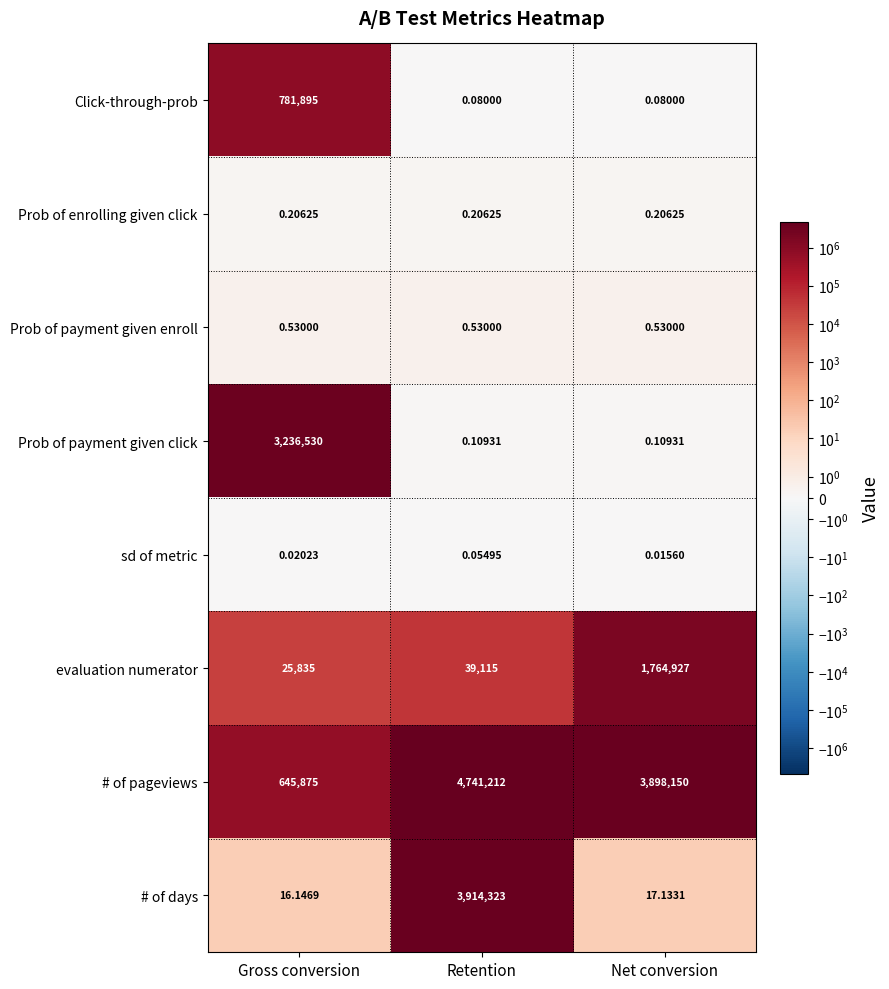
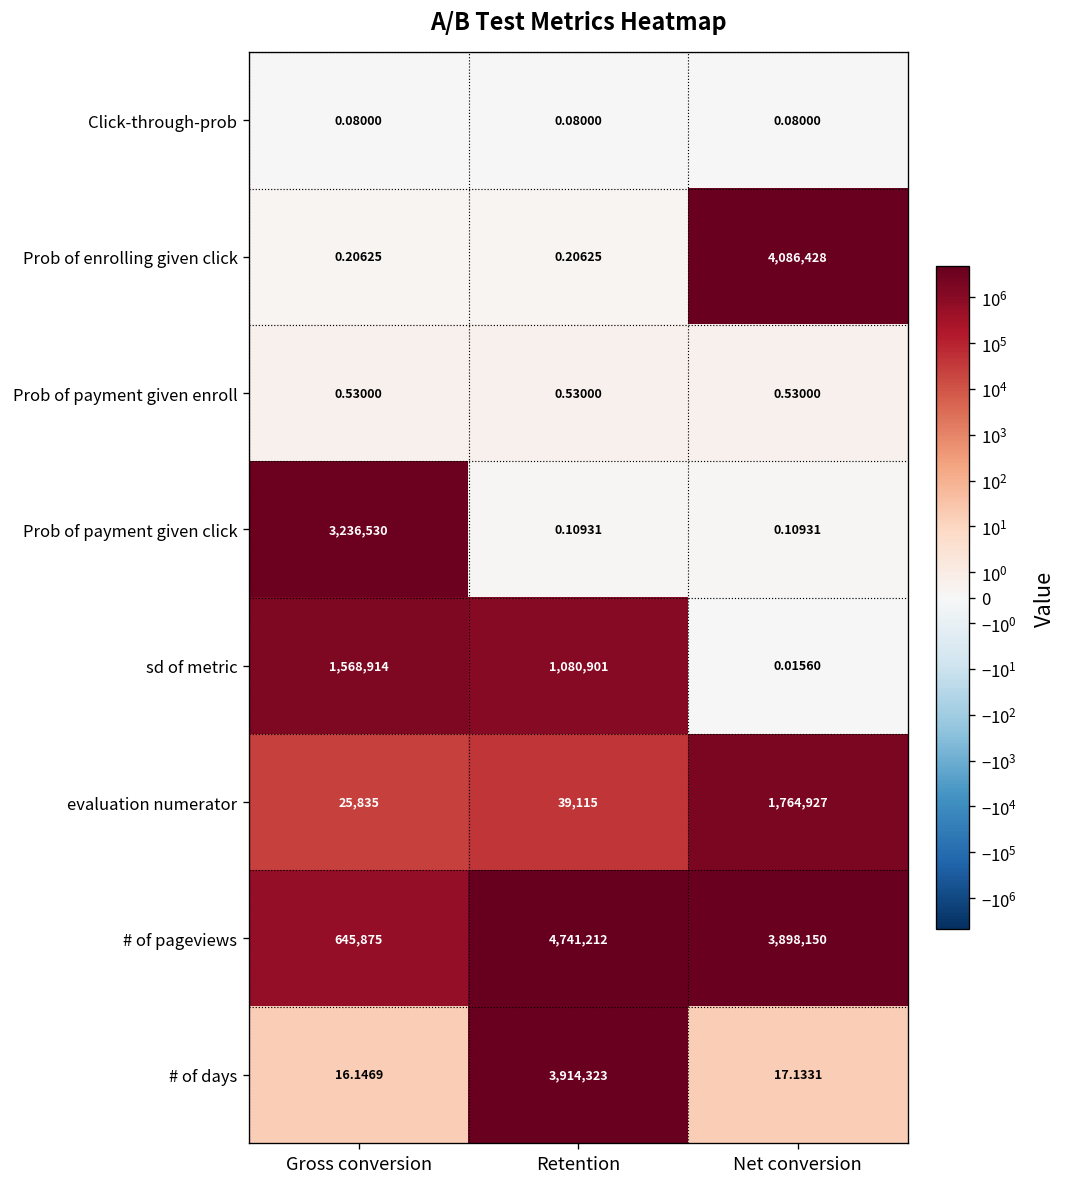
  {
    "Click-through-prob": {
-     "Gross conversion": "781,895",
+     "Gross conversion": "0.08000",
      "Retention": "0.08000",
      "Net conversion": "0.08000"
    },
    "Prob of enrolling given click": {
      "Gross conversion": "0.20625",
      "Retention": "0.20625",
-     "Net conversion": "0.20625"
+     "Net conversion": "4,086,428"
    },
    "Prob of payment given enroll": {
      "Gross conversion": "0.53000",
      "Retention": "0.53000",
      "Net conversion": "0.53000"
    },
    "Prob of payment given click": {
      "Gross conversion": "3,236,530",
      "Retention": "0.10931",
      "Net conversion": "0.10931"
    },
    "sd of metric": {
-     "Gross conversion": "0.02023",
-     "Retention": "0.05495",
+     "Gross conversion": "1,568,914",
+     "Retention": "1,080,901",
      "Net conversion": "0.01560"
    },
    "evaluation numerator": {
      "Gross conversion": "25,835",
      "Retention": "39,115",
      "Net conversion": "1,764,927"
    },
    "# of pageviews": {
      "Gross conversion": "645,875",
      "Retention": "4,741,212",
      "Net conversion": "3,898,150"
    },
    "# of days": {
      "Gross conversion": "16.1469",
      "Retention": "3,914,323",
      "Net conversion": "17.1331"
    }
  }
